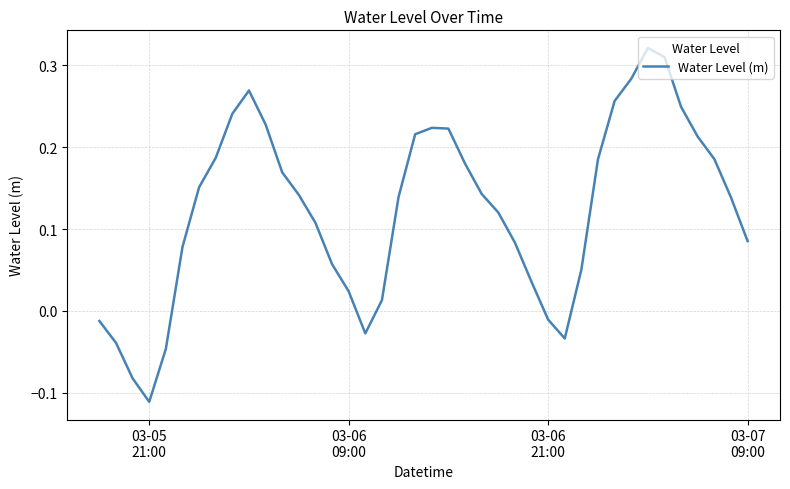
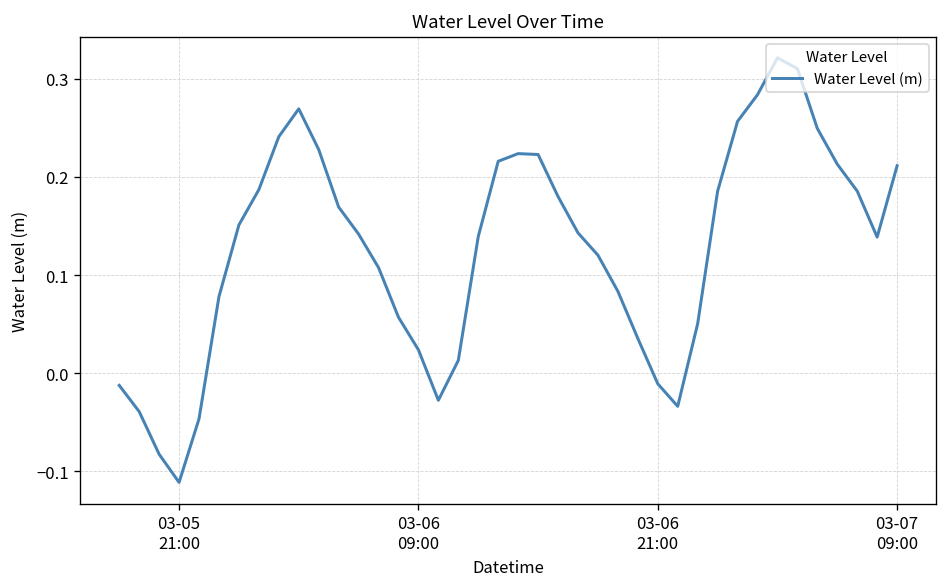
  {
    "03-05 21:00": -0.11,
    "03-06 09:00": 0.02,
    "03-06 21:00": -0.01,
-   "03-07 09:00": 0.09
+   "03-07 09:00": 0.21
  }
